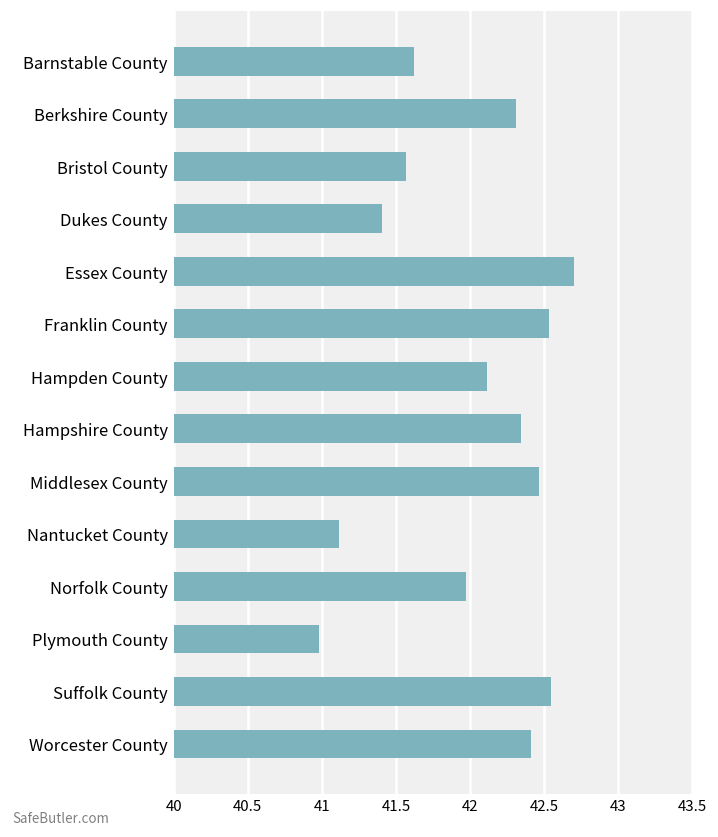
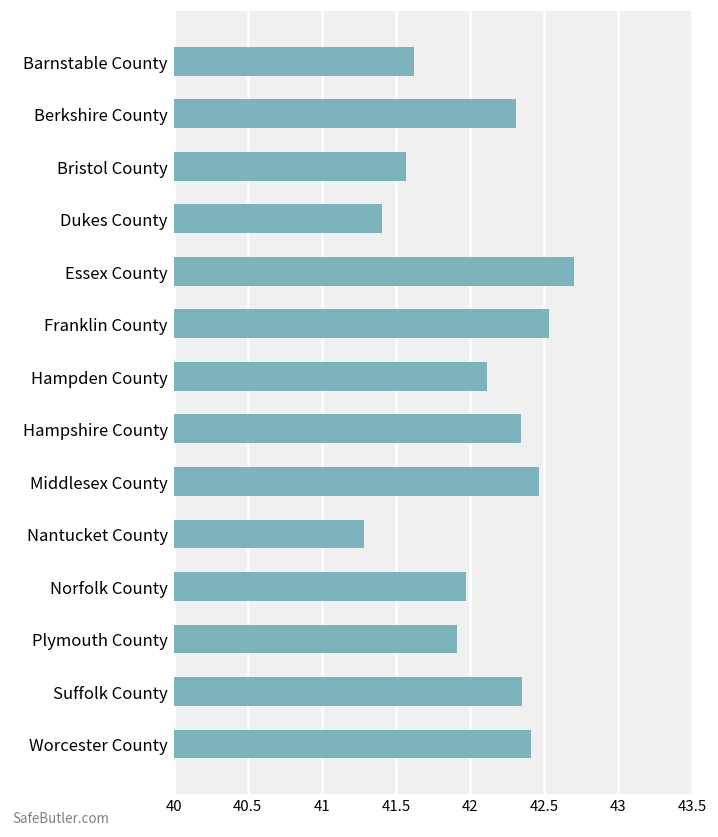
  {
    "Barnstable County": 41.62,
    "Berkshire County": 42.31,
    "Bristol County": 41.57,
    "Dukes County": 41.40,
    "Essex County": 42.71,
    "Franklin County": 42.53,
    "Hampden County": 42.12,
    "Hampshire County": 42.35,
    "Middlesex County": 42.47,
-   "Nantucket County": 41.12,
+   "Nantucket County": 41.28,
    "Norfolk County": 41.97,
-   "Plymouth County": 40.98,
-   "Suffolk County": 42.55,
+   "Plymouth County": 41.91,
+   "Suffolk County": 42.35,
    "Worcester County": 42.41
  }
